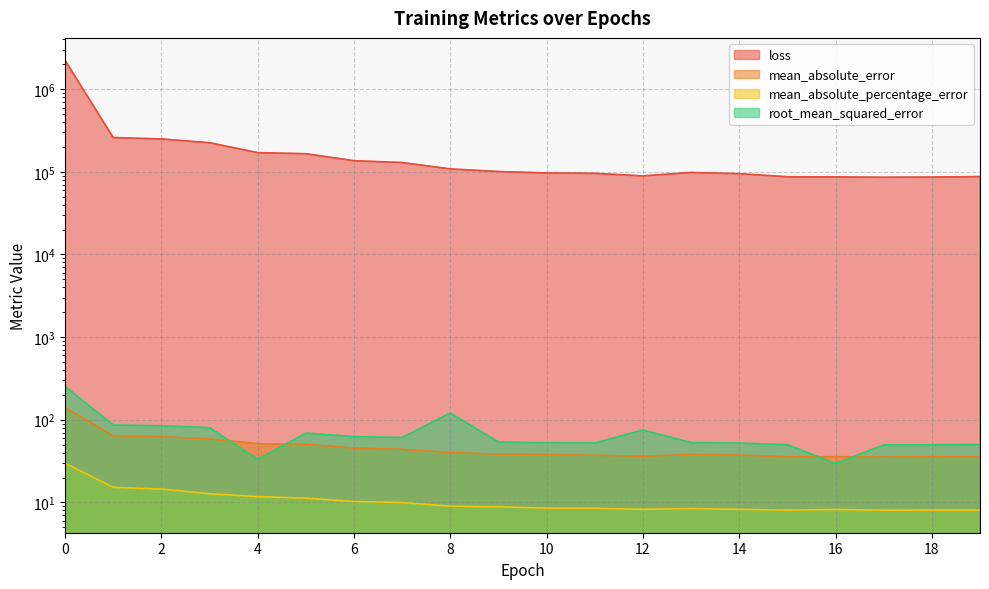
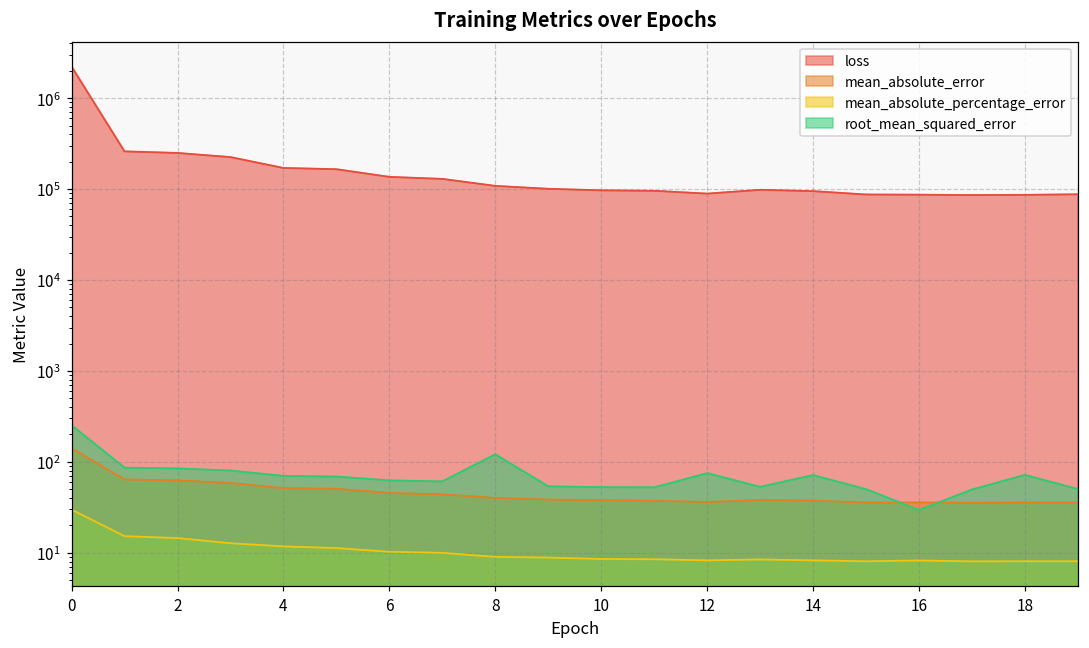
  {
    "root_mean_squared_error": {
      "0": 250,
      "2": 80,
-     "4": 33,
+     "4": 70,
      "6": 60,
      "8": 120,
      "10": 50,
      "12": 80,
-     "14": 50,
+     "14": 70,
      "16": 29,
-     "18": 50
+     "18": 70
    }
  }
